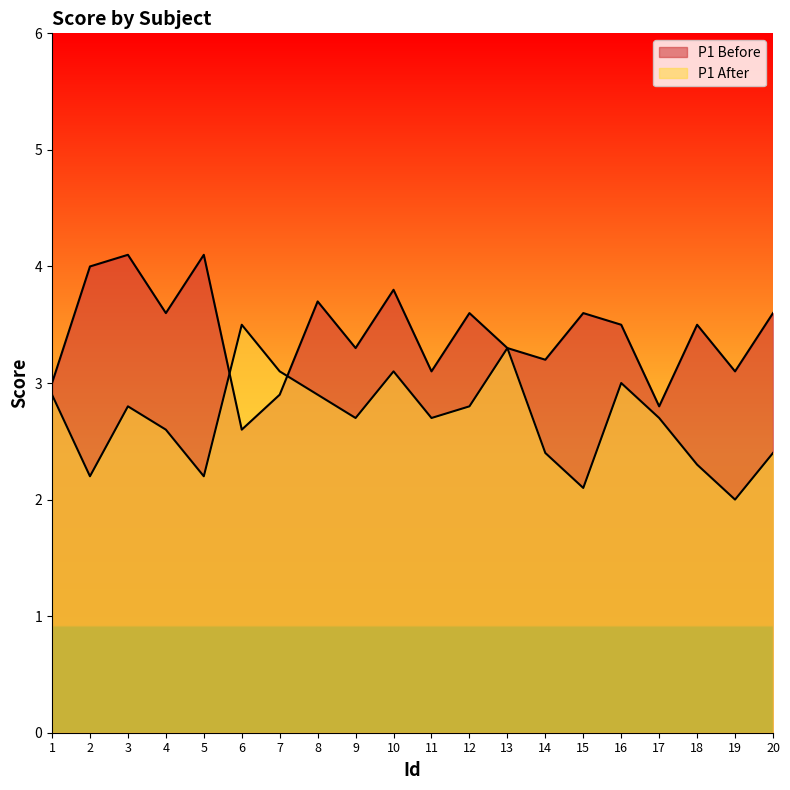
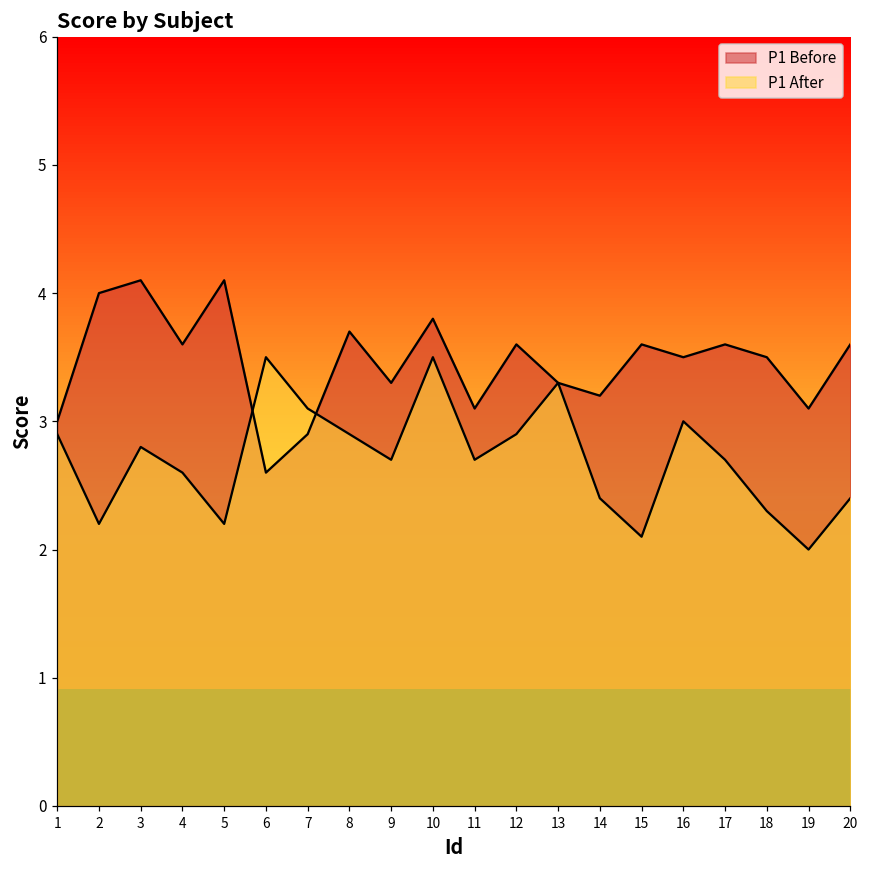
  {
    "P1 Before": {
      "1": 3.0,
      "2": 4.0,
      "3": 4.1,
      "4": 3.6,
      "5": 4.1,
      "6": 2.6,
      "7": 2.9,
      "8": 3.7,
      "9": 3.3,
      "10": 3.8,
      "11": 3.1,
      "12": 3.6,
      "14": 3.2,
      "15": 3.6,
      "16": 3.5,
-     "17": 2.8,
+     "17": 3.6,
      "18": 3.5,
      "19": 3.1,
      "20": 3.6
    },
    "P1 After": {
      "1": 2.9,
      "2": 2.2,
      "3": 2.8,
      "4": 2.6,
      "5": 2.2,
      "6": 3.5,
      "7": 3.1,
      "8": 2.9,
      "9": 2.7,
-     "10": 3.1,
+     "10": 3.5,
      "11": 2.7,
-     "12": 2.8,
+     "12": 2.9,
      "14": 2.4,
      "15": 2.1,
      "16": 3.0,
      "17": 2.7,
      "18": 2.3,
      "19": 2.0,
      "20": 2.4
    }
  }
